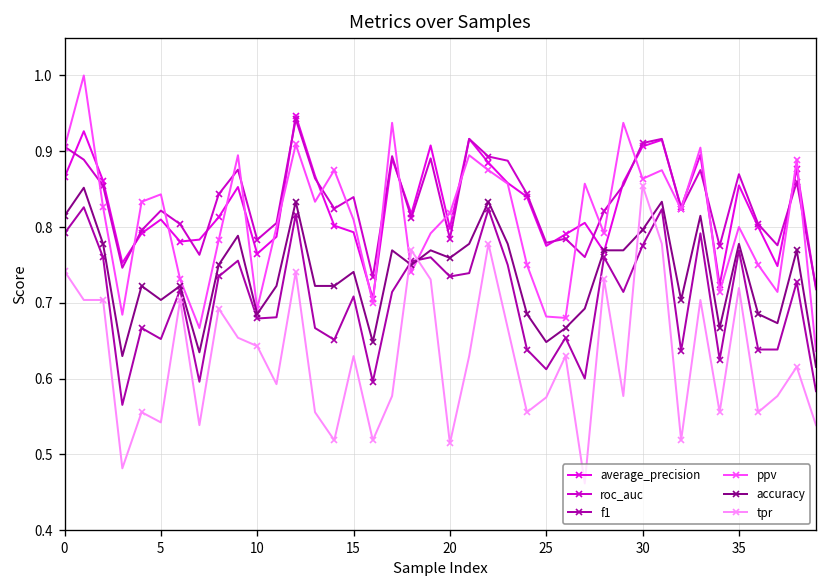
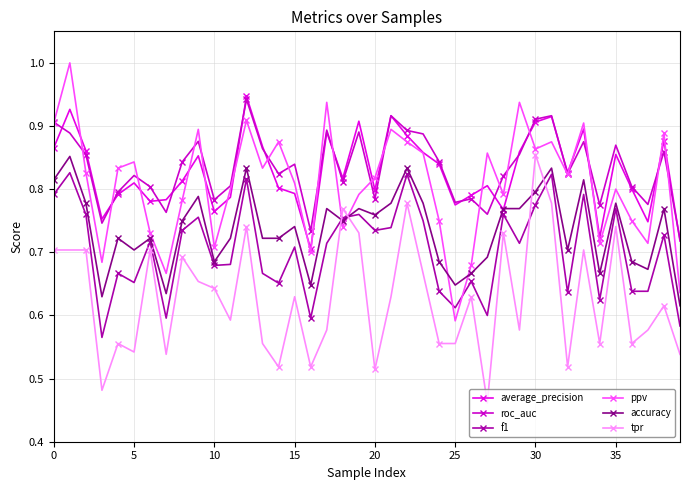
  {
    "ppv": {
      "5": 0.84,
-     "10": 0.69,
+     "10": 0.71,
      "15": 0.81,
      "20": 0.82,
-     "25": 0.68,
+     "25": 0.59,
      "30": 0.86,
      "35": 0.80
    },
    "tpr": {
-     "0": 0.74,
+     "0": 0.70,
      "5": 0.54,
      "10": 0.64,
      "15": 0.63,
      "20": 0.51,
-     "25": 0.58,
+     "25": 0.56,
      "30": 0.85,
-     "35": 0.72
+     "35": 0.74
    }
  }
